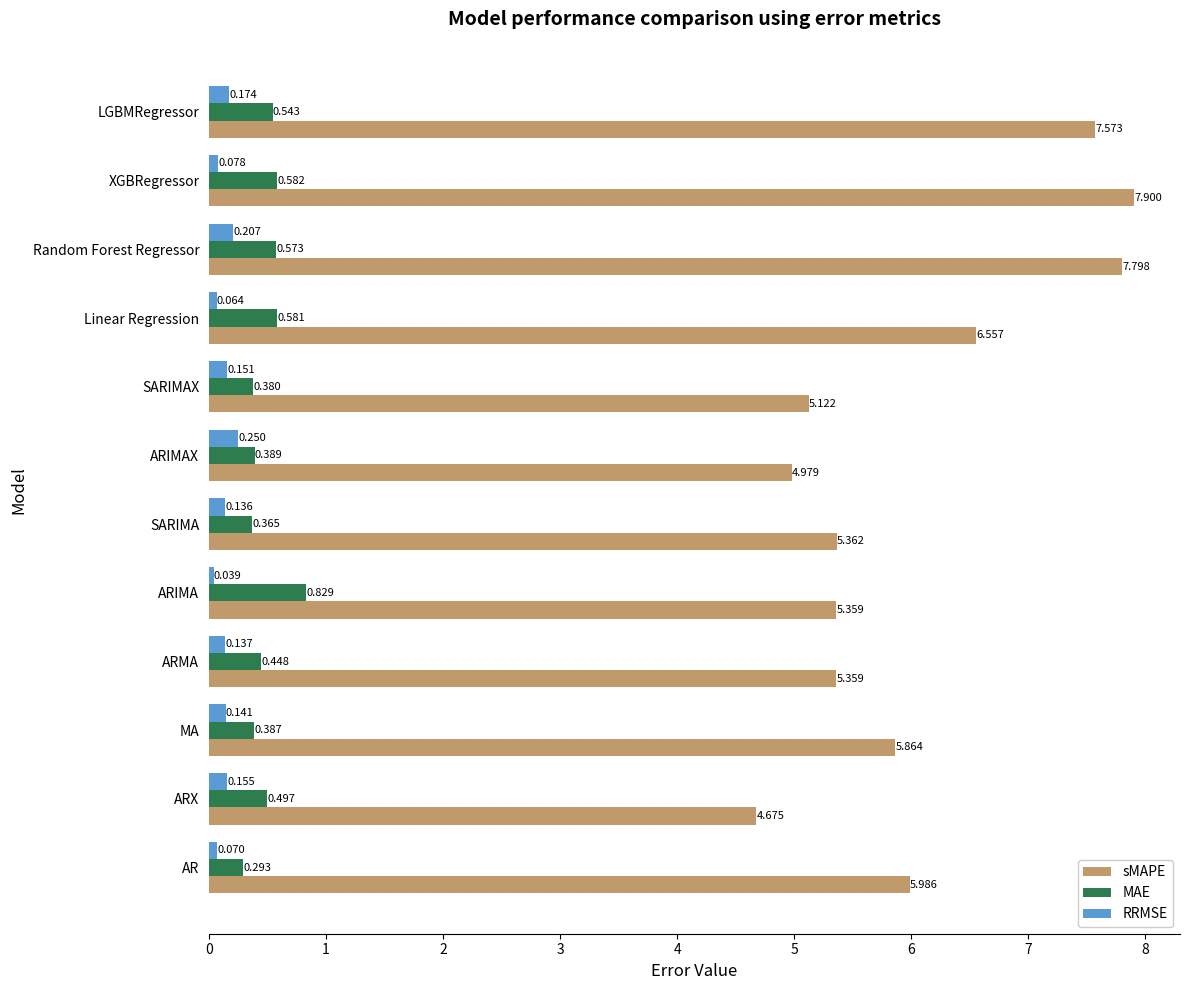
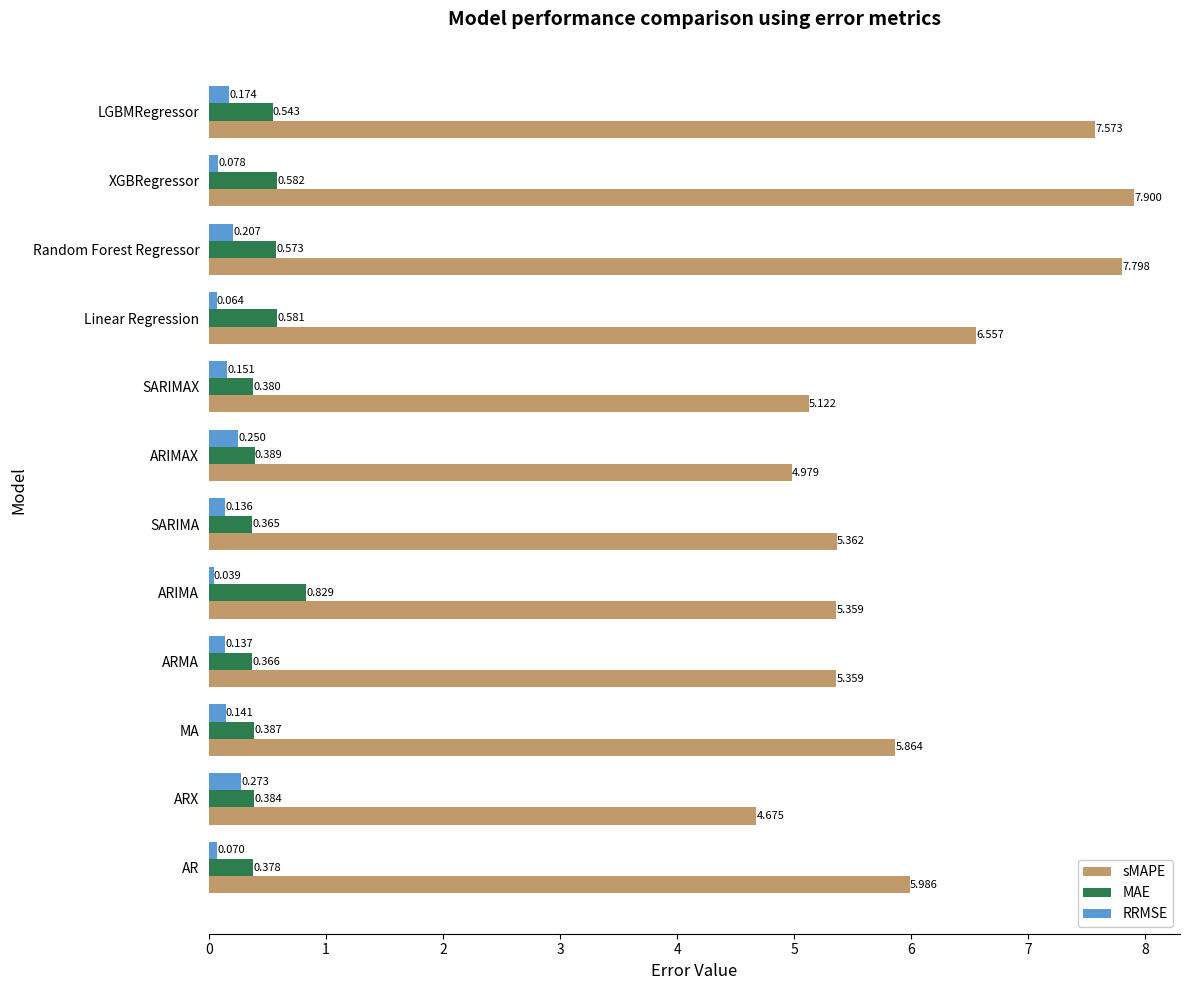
  {
    "sMAPE": {
      "LGBMRegressor": 7.573,
      "XGBRegressor": 7.900,
      "Random Forest Regressor": 7.798,
      "Linear Regression": 6.557,
      "SARIMAX": 5.122,
      "ARIMAX": 4.979,
      "SARIMA": 5.362,
      "ARIMA": 5.359,
      "ARMA": 5.359,
      "MA": 5.864,
      "ARX": 4.675,
      "AR": 5.986
    },
    "MAE": {
      "LGBMRegressor": 0.543,
      "XGBRegressor": 0.582,
      "Random Forest Regressor": 0.573,
      "Linear Regression": 0.581,
      "SARIMAX": 0.380,
      "ARIMAX": 0.389,
      "SARIMA": 0.365,
      "ARIMA": 0.829,
-     "ARMA": 0.448,
+     "ARMA": 0.366,
      "MA": 0.387,
-     "ARX": 0.497,
-     "AR": 0.293
+     "ARX": 0.384,
+     "AR": 0.378
    },
    "RRMSE": {
      "LGBMRegressor": 0.174,
      "XGBRegressor": 0.078,
      "Random Forest Regressor": 0.207,
      "Linear Regression": 0.064,
      "SARIMAX": 0.151,
      "ARIMAX": 0.250,
      "SARIMA": 0.136,
      "ARIMA": 0.039,
      "ARMA": 0.137,
      "MA": 0.141,
-     "ARX": 0.155,
+     "ARX": 0.273,
      "AR": 0.070
    }
  }
